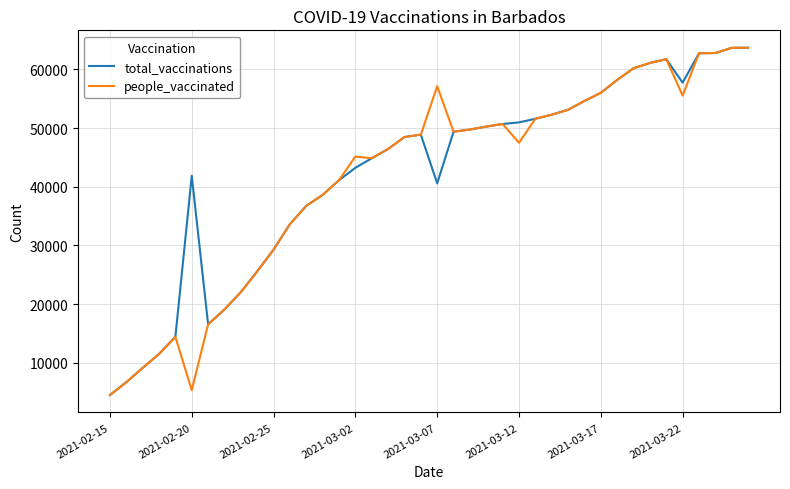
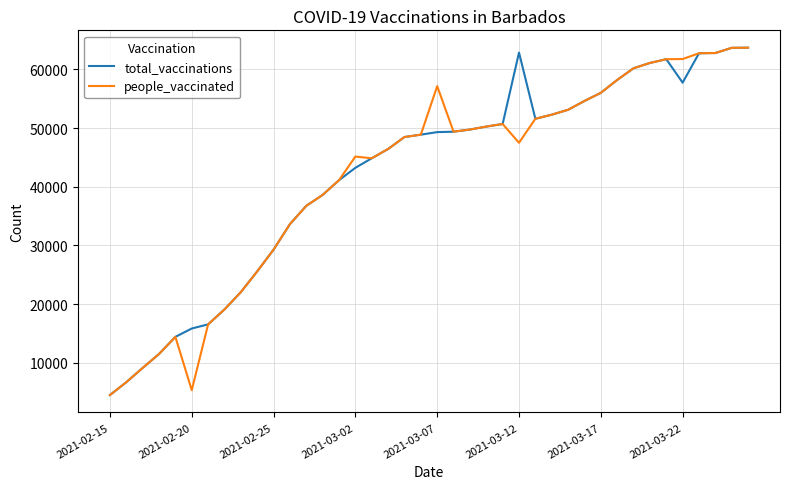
  {
    "total_vaccinations": {
-     "2021-02-20": 42000,
+     "2021-02-20": 16000,
      "2021-03-02": 43000,
-     "2021-03-07": 41000,
-     "2021-03-12": 51000,
+     "2021-03-07": 49000,
+     "2021-03-12": 63000,
      "2021-03-22": 58000
    },
    "people_vaccinated": {
      "2021-02-20": 5000,
      "2021-03-02": 45000,
      "2021-03-07": 57000,
      "2021-03-12": 48000,
-     "2021-03-22": 56000
+     "2021-03-22": 62000
    }
  }
